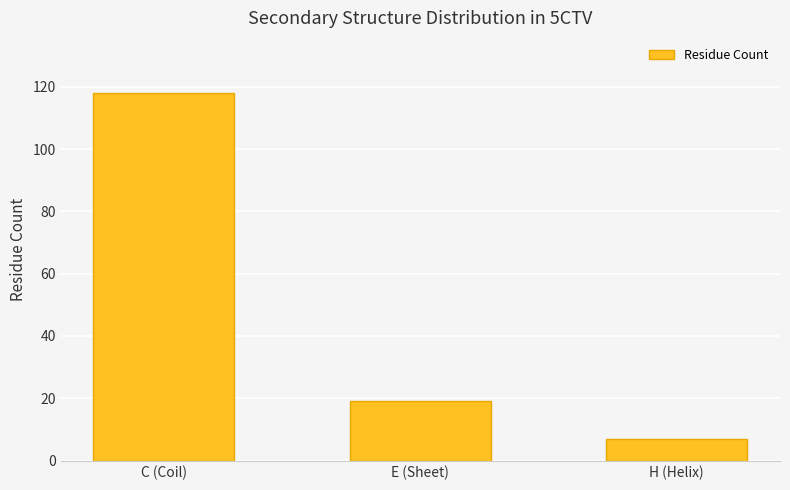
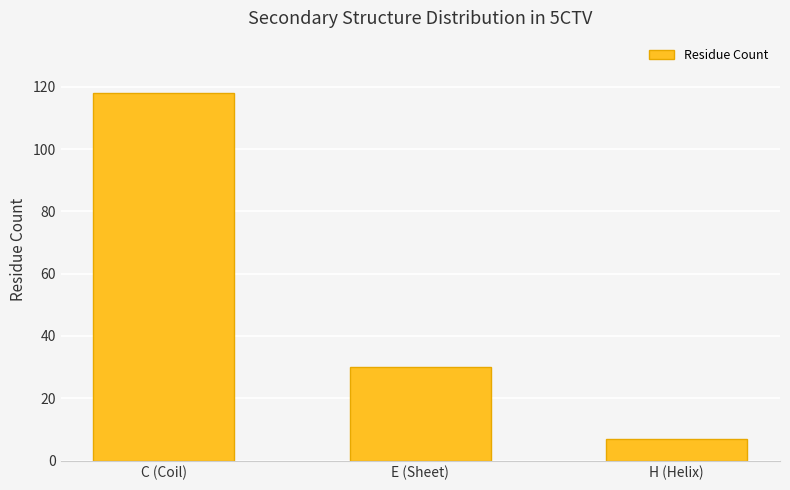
  {
    "C (Coil)": 118,
-   "E (Sheet)": 19,
+   "E (Sheet)": 30,
    "H (Helix)": 7
  }
